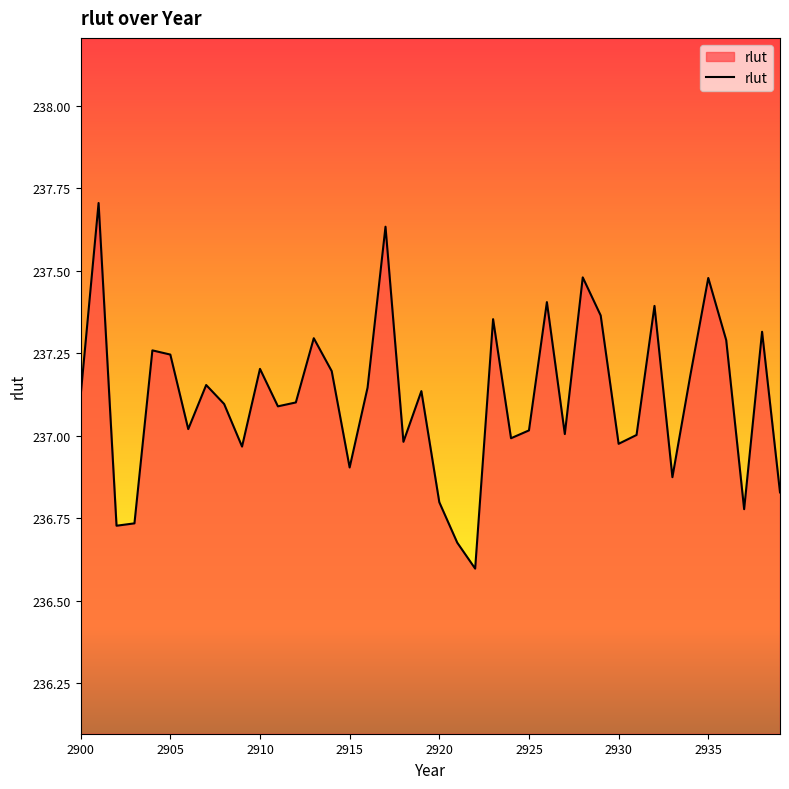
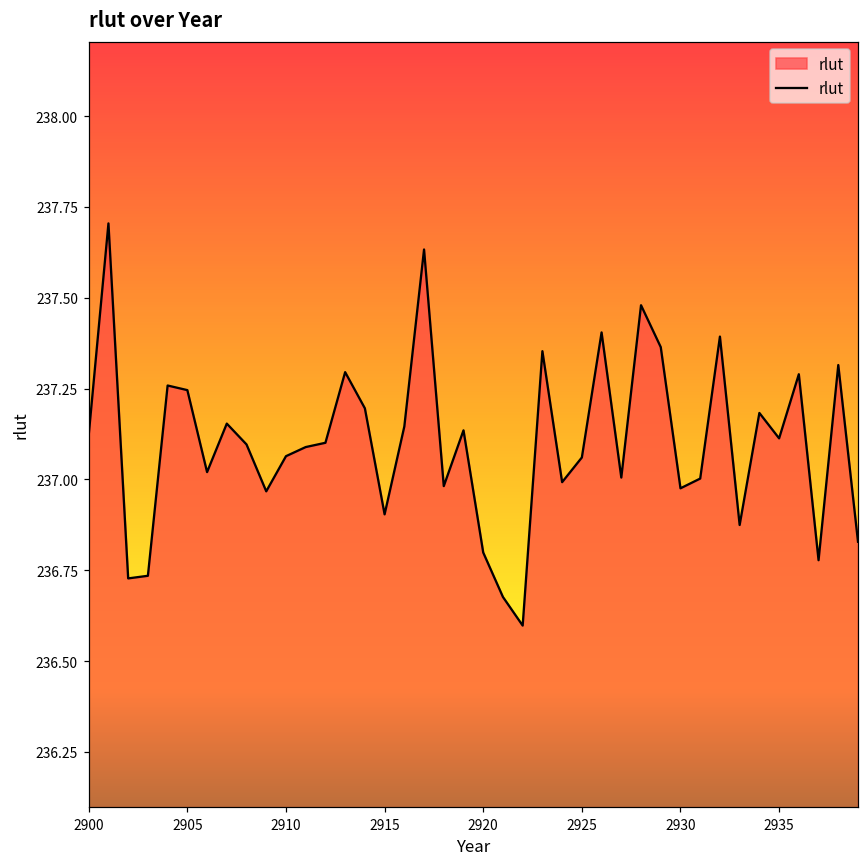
  {
    "2900": 237.12,
    "2905": 237.25,
-   "2910": 237.20,
+   "2910": 237.06,
    "2915": 236.90,
    "2920": 236.80,
-   "2925": 237.02,
+   "2925": 237.06,
    "2930": 236.98,
-   "2935": 237.48
+   "2935": 237.11
  }
